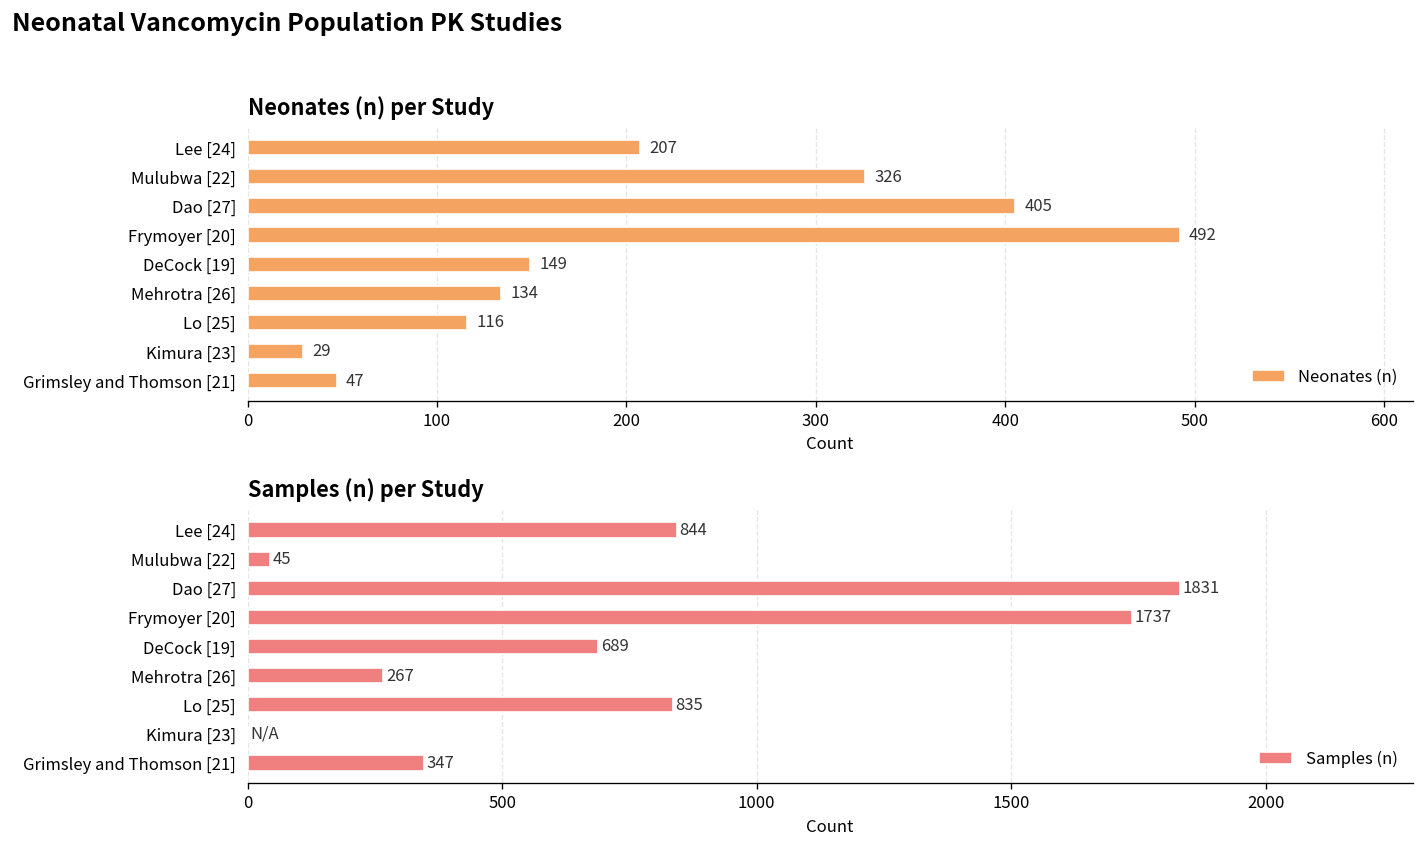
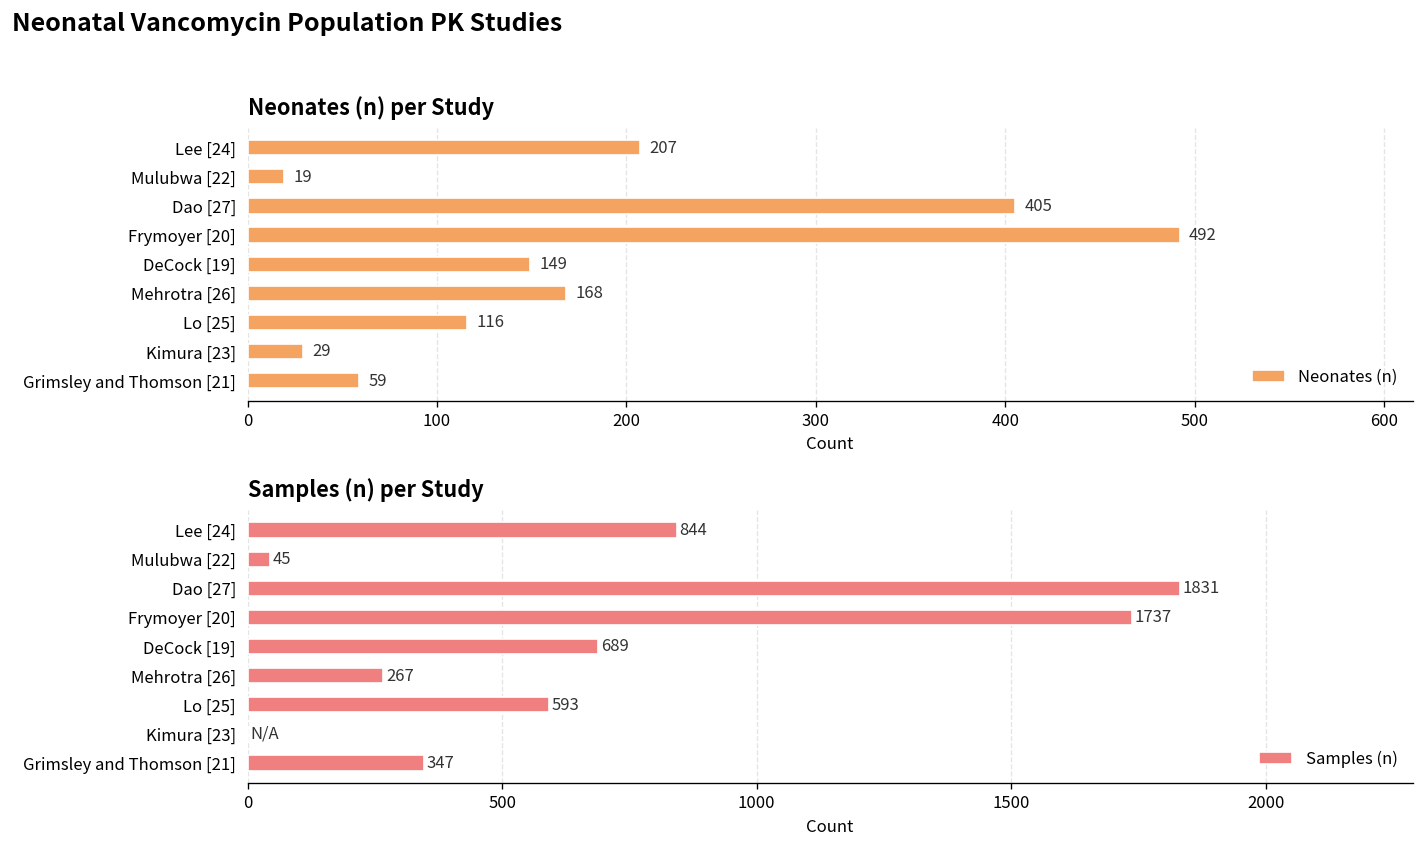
  {
    "Neonates (n) per Study": {
      "Lee [24]": 207,
-     "Mulubwa [22]": 326,
+     "Mulubwa [22]": 19,
      "Dao [27]": 405,
      "Frymoyer [20]": 492,
      "DeCock [19]": 149,
-     "Mehrotra [26]": 134,
+     "Mehrotra [26]": 168,
      "Lo [25]": 116,
      "Kimura [23]": 29,
-     "Grimsley and Thomson [21]": 47
+     "Grimsley and Thomson [21]": 59
    },
    "Samples (n) per Study": {
      "Lee [24]": 844,
      "Mulubwa [22]": 45,
      "Dao [27]": 1831,
      "Frymoyer [20]": 1737,
      "DeCock [19]": 689,
      "Mehrotra [26]": 267,
-     "Lo [25]": 835,
+     "Lo [25]": 593,
      "Grimsley and Thomson [21]": 347
    }
  }
